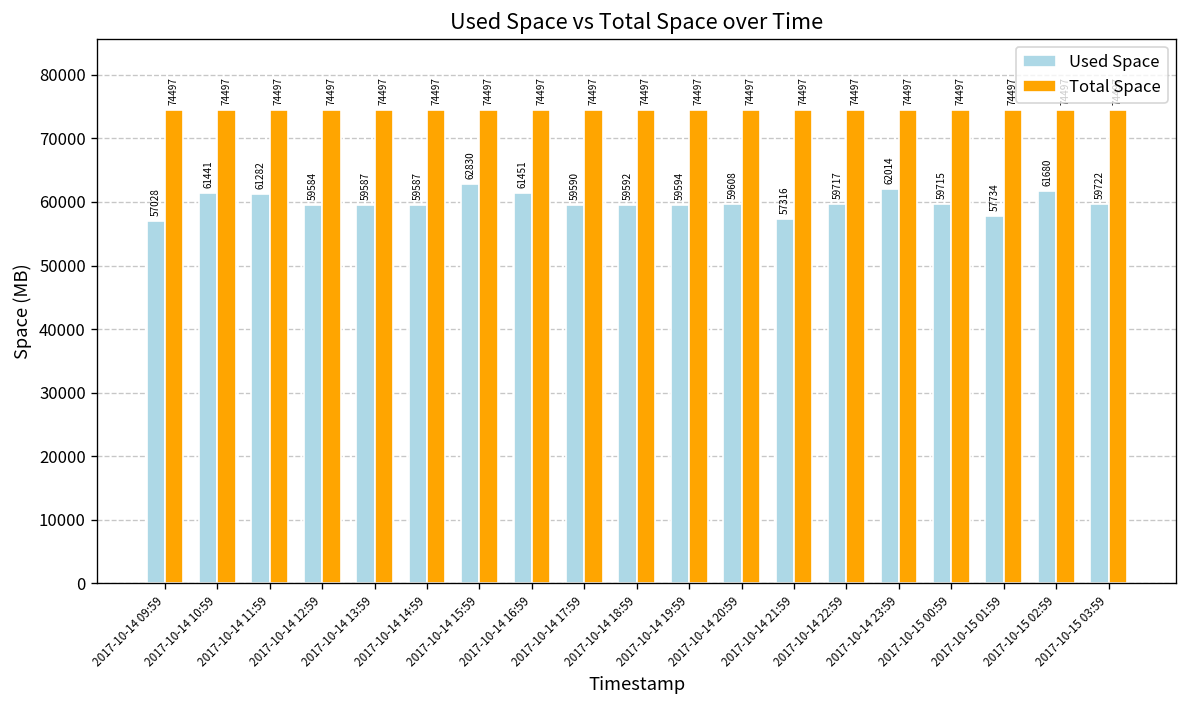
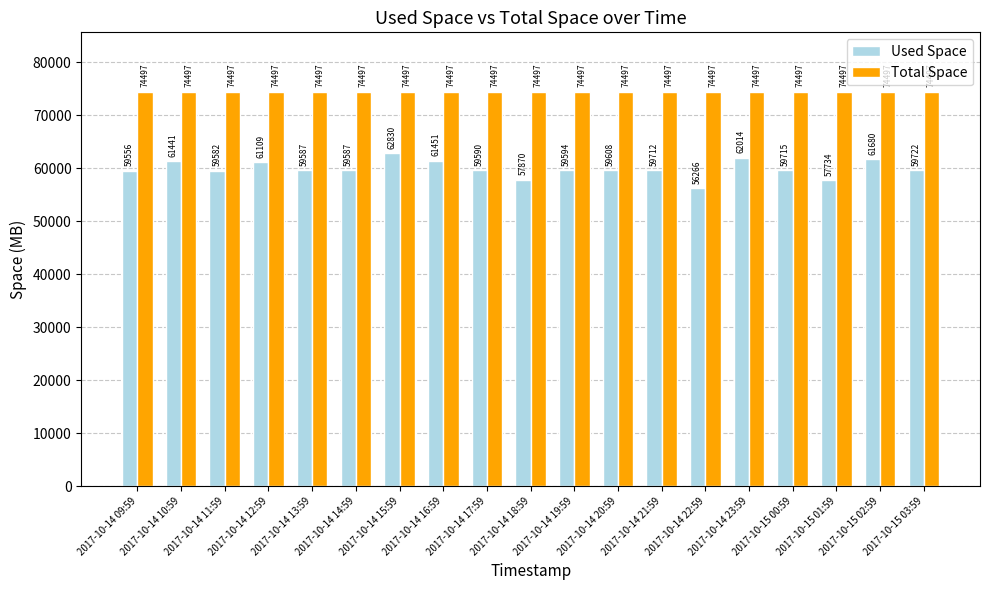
  {
    "Used Space": {
-     "2017-10-14 09:59": 57028,
+     "2017-10-14 09:59": 59556,
      "2017-10-14 10:59": 61441,
-     "2017-10-14 11:59": 61282,
-     "2017-10-14 12:59": 59584,
+     "2017-10-14 11:59": 59582,
+     "2017-10-14 12:59": 61109,
      "2017-10-14 13:59": 59587,
      "2017-10-14 14:59": 59587,
      "2017-10-14 15:59": 62830,
      "2017-10-14 16:59": 61451,
      "2017-10-14 17:59": 59590,
-     "2017-10-14 18:59": 59592,
+     "2017-10-14 18:59": 57870,
      "2017-10-14 19:59": 59594,
      "2017-10-14 20:59": 59608,
-     "2017-10-14 21:59": 57316,
-     "2017-10-14 22:59": 59717,
+     "2017-10-14 21:59": 59712,
+     "2017-10-14 22:59": 56266,
      "2017-10-14 23:59": 62014,
      "2017-10-15 00:59": 59715,
      "2017-10-15 01:59": 57734,
      "2017-10-15 02:59": 61680,
      "2017-10-15 03:59": 59722
    },
    "Total Space": {
      "2017-10-14 09:59": 74497,
      "2017-10-14 10:59": 74497,
      "2017-10-14 11:59": 74497,
      "2017-10-14 12:59": 74497,
      "2017-10-14 13:59": 74497,
      "2017-10-14 14:59": 74497,
      "2017-10-14 15:59": 74497,
      "2017-10-14 16:59": 74497,
      "2017-10-14 17:59": 74497,
      "2017-10-14 18:59": 74497,
      "2017-10-14 19:59": 74497,
      "2017-10-14 20:59": 74497,
      "2017-10-14 21:59": 74497,
      "2017-10-14 22:59": 74497,
      "2017-10-14 23:59": 74497,
      "2017-10-15 00:59": 74497
    }
  }
